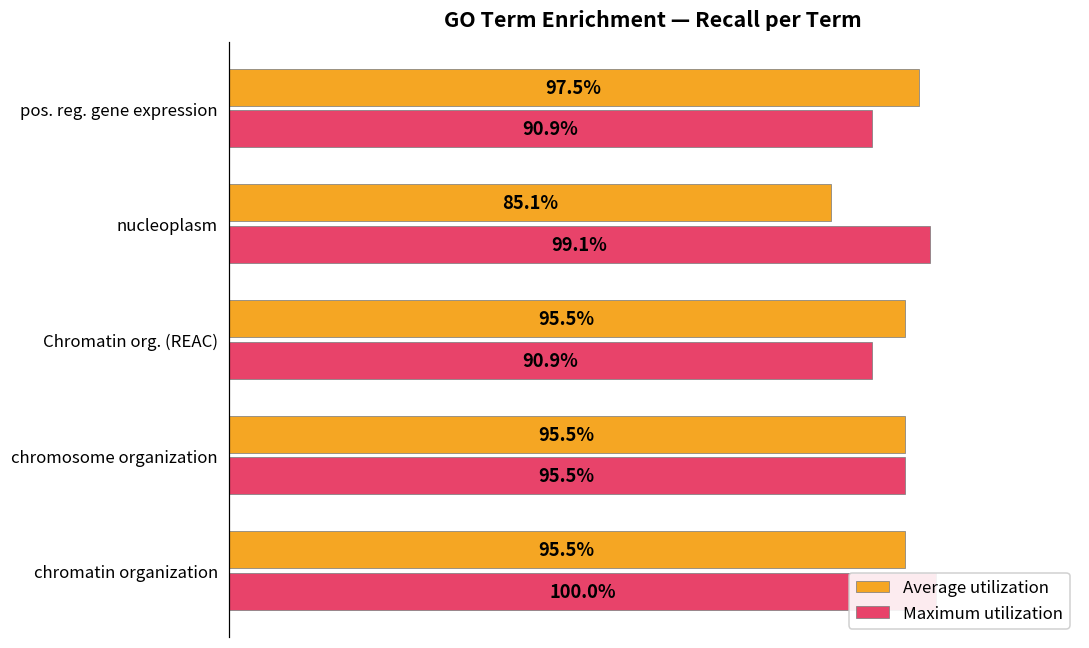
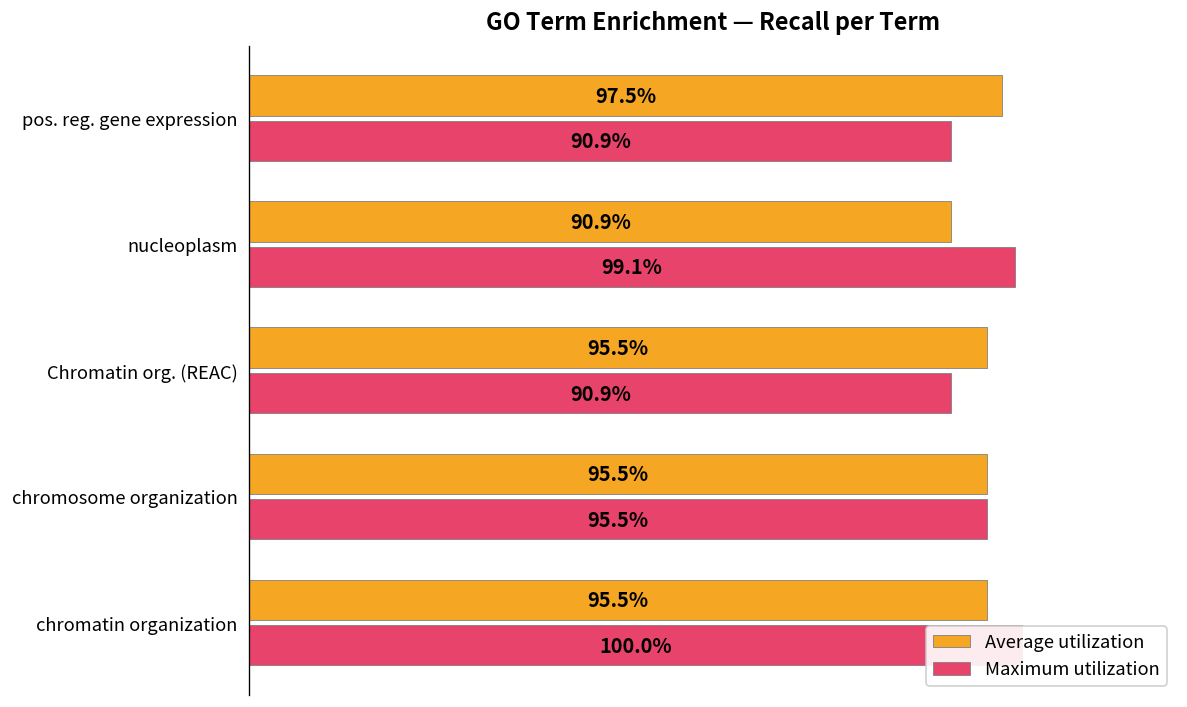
  {
    "Average utilization": {
      "pos. reg. gene expression": "97.5%",
-     "nucleoplasm": "85.1%",
+     "nucleoplasm": "90.9%",
      "Chromatin org. (REAC)": "95.5%",
      "chromosome organization": "95.5%",
      "chromatin organization": "95.5%"
    },
    "Maximum utilization": {
      "pos. reg. gene expression": "90.9%",
      "nucleoplasm": "99.1%",
      "Chromatin org. (REAC)": "90.9%",
      "chromosome organization": "95.5%"
    }
  }
